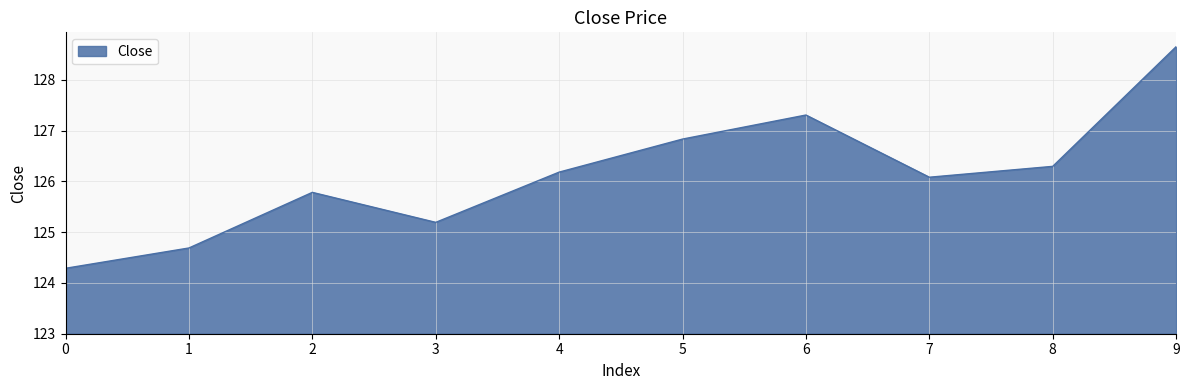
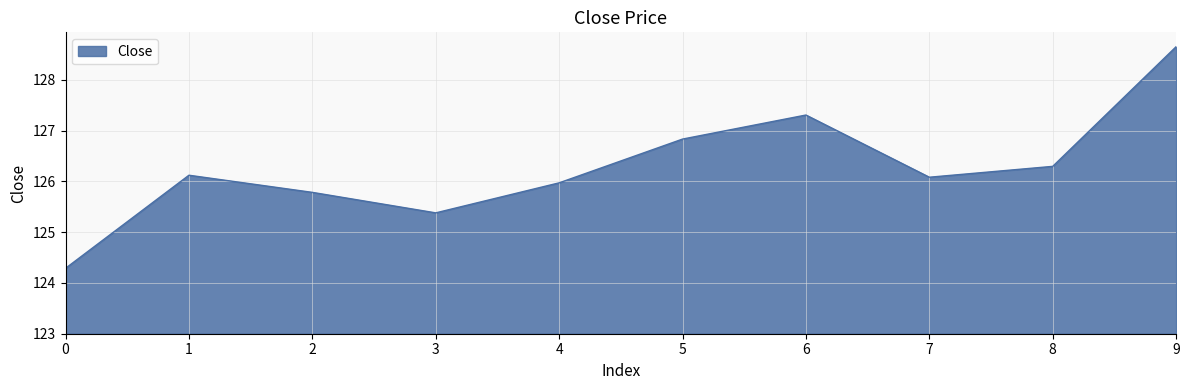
  {
    "0": 124.3,
-   "1": 124.7,
+   "1": 126.1,
    "2": 125.8,
-   "3": 125.2,
-   "4": 126.2,
+   "3": 125.4,
+   "4": 126.0,
    "5": 126.8,
    "6": 127.3,
    "7": 126.1,
    "8": 126.3,
    "9": 128.7
  }
